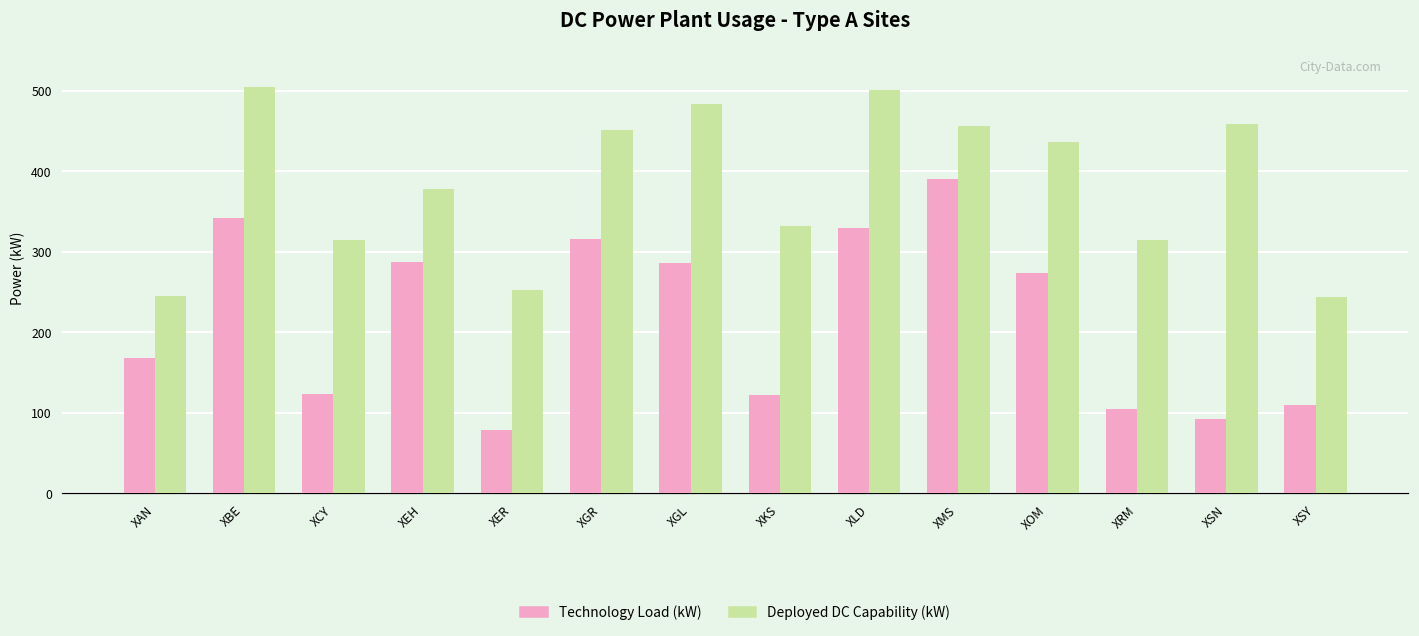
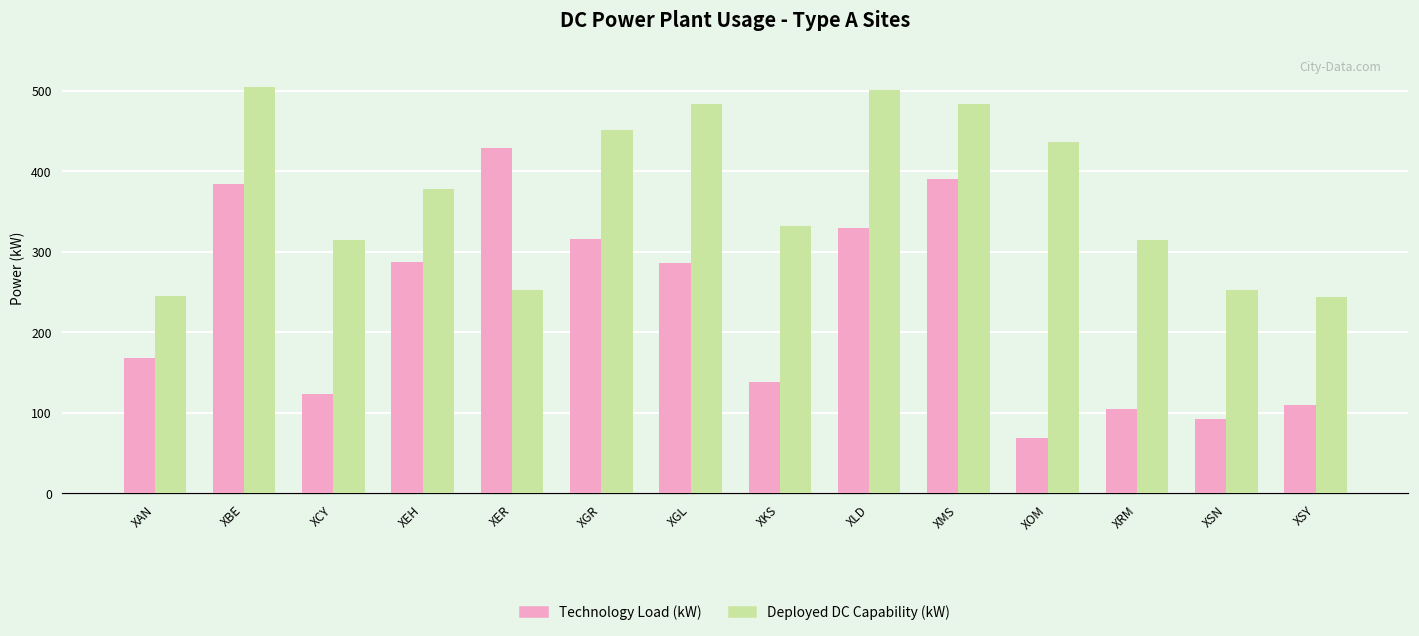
  {
    "Technology Load (kW)": {
      "XAN": 170,
-     "XBE": 340,
+     "XBE": 380,
      "XCY": 120,
      "XEH": 290,
-     "XER": 80,
+     "XER": 430,
      "XGR": 320,
      "XGL": 290,
-     "XKS": 120,
+     "XKS": 140,
      "XLD": 330,
      "XMS": 390,
-     "XOM": 270,
+     "XOM": 70,
      "XRM": 100,
      "XSN": 90,
      "XSY": 110
    },
    "Deployed DC Capability (kW)": {
      "XAN": 250,
      "XBE": 500,
      "XCY": 320,
      "XEH": 380,
      "XER": 250,
      "XGR": 450,
      "XGL": 480,
      "XKS": 330,
      "XLD": 500,
-     "XMS": 460,
+     "XMS": 480,
      "XOM": 440,
      "XRM": 320,
-     "XSN": 460,
+     "XSN": 250,
      "XSY": 240
    }
  }
